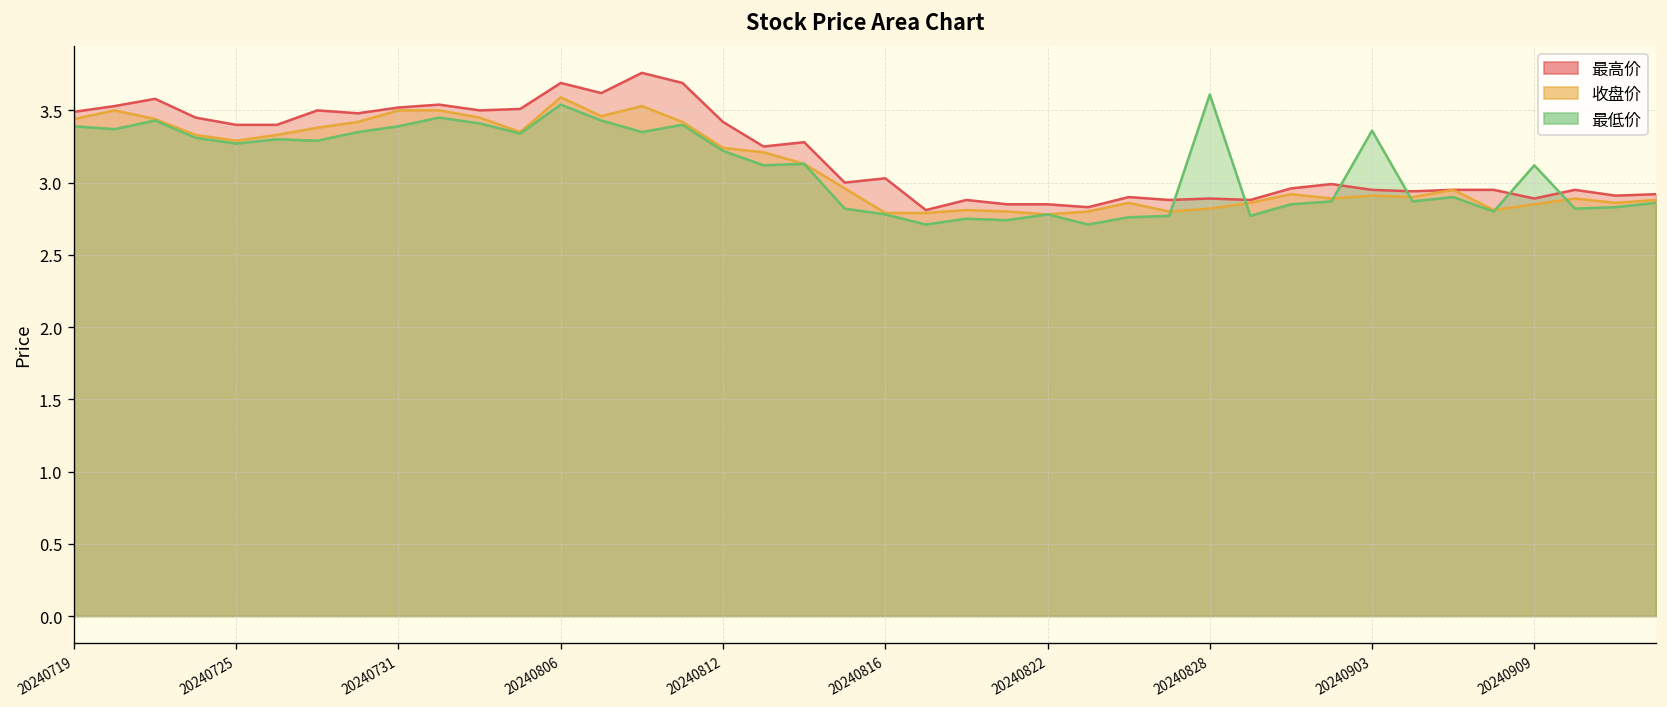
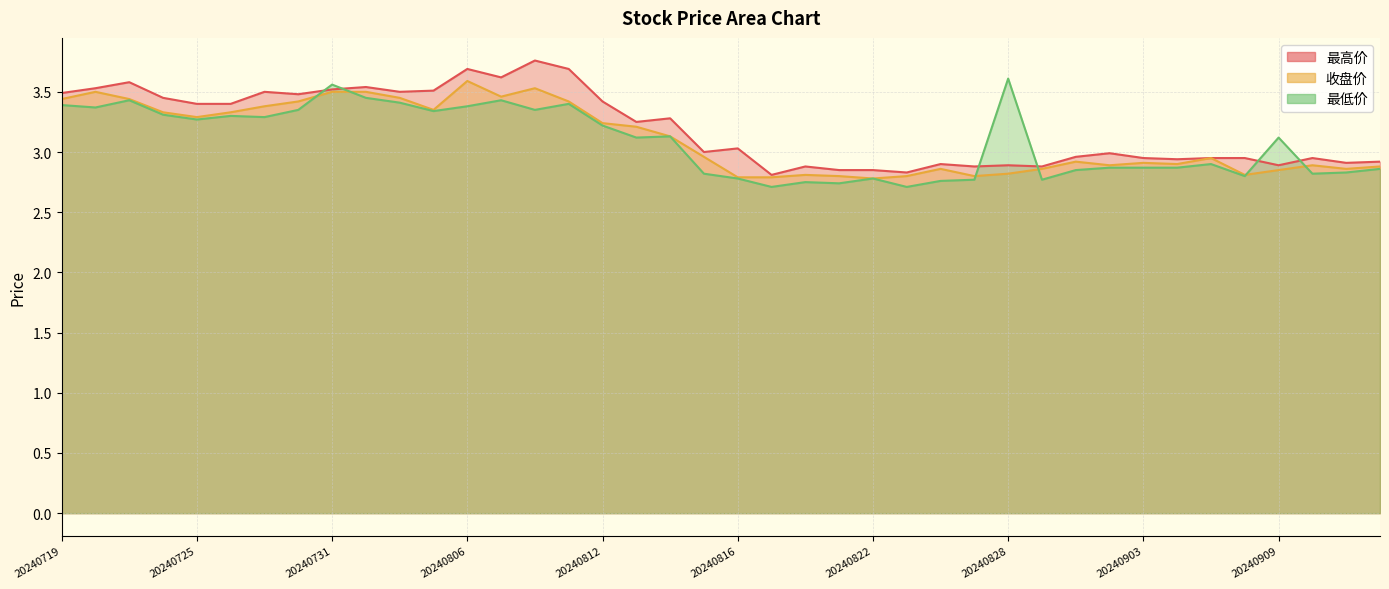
  {
    "最低价": {
      "20240719": 3.39,
-     "20240731": 3.39,
-     "20240806": 3.54,
+     "20240731": 3.56,
+     "20240806": 3.38,
      "20240828": 3.61,
-     "20240903": 3.36,
+     "20240903": 2.87,
      "20240909": 3.12
    }
  }
